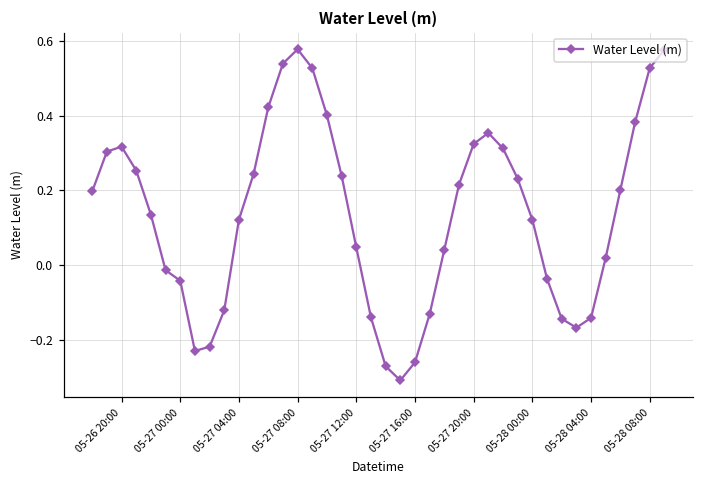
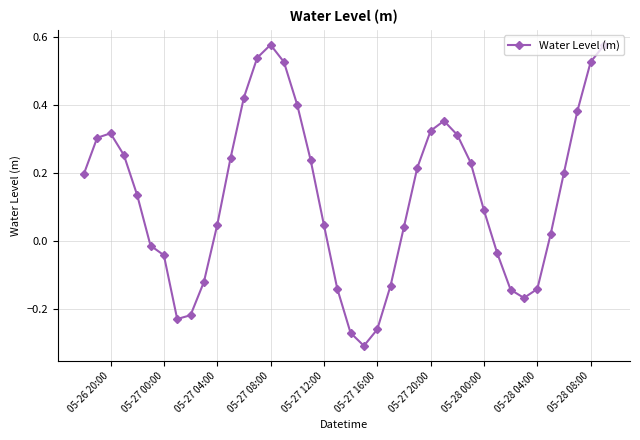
  {
    "05-26 20:00": 0.32,
    "05-27 00:00": -0.04,
-   "05-27 04:00": 0.12,
+   "05-27 04:00": 0.05,
    "05-27 08:00": 0.58,
    "05-27 12:00": 0.05,
    "05-27 16:00": -0.26,
    "05-27 20:00": 0.32,
-   "05-28 00:00": 0.12,
+   "05-28 00:00": 0.09,
    "05-28 04:00": -0.14,
    "05-28 08:00": 0.53
  }
